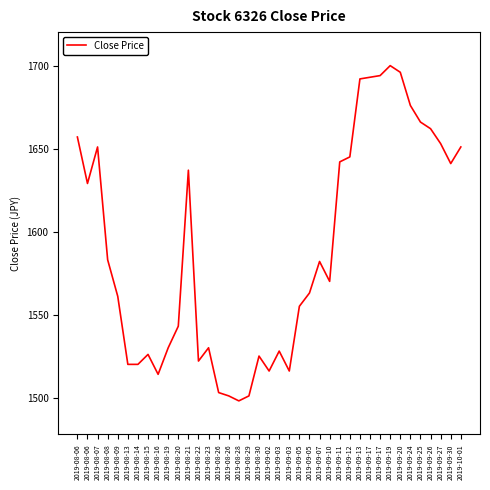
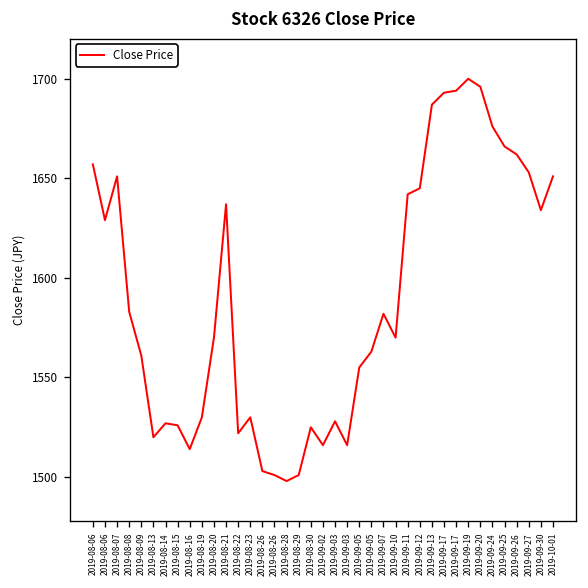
  {
    "2019-08-07": 1651,
    "2019-08-08": 1583,
    "2019-08-09": 1561,
    "2019-08-13": 1520,
-   "2019-08-14": 1520,
+   "2019-08-14": 1527,
    "2019-08-15": 1526,
    "2019-08-16": 1514,
    "2019-08-19": 1530,
-   "2019-08-20": 1543,
+   "2019-08-20": 1570,
    "2019-08-21": 1637,
    "2019-08-22": 1522,
    "2019-08-23": 1530,
    "2019-08-28": 1498,
    "2019-08-29": 1501,
    "2019-08-30": 1525,
    "2019-09-02": 1516,
    "2019-09-07": 1582,
    "2019-09-10": 1570,
    "2019-09-11": 1642,
    "2019-09-12": 1645,
-   "2019-09-13": 1692,
+   "2019-09-13": 1687,
    "2019-09-19": 1700,
    "2019-09-20": 1696,
    "2019-09-24": 1676,
    "2019-09-25": 1666,
    "2019-09-26": 1662,
    "2019-09-27": 1653,
-   "2019-09-30": 1641,
+   "2019-09-30": 1634,
    "2019-10-01": 1651
  }
